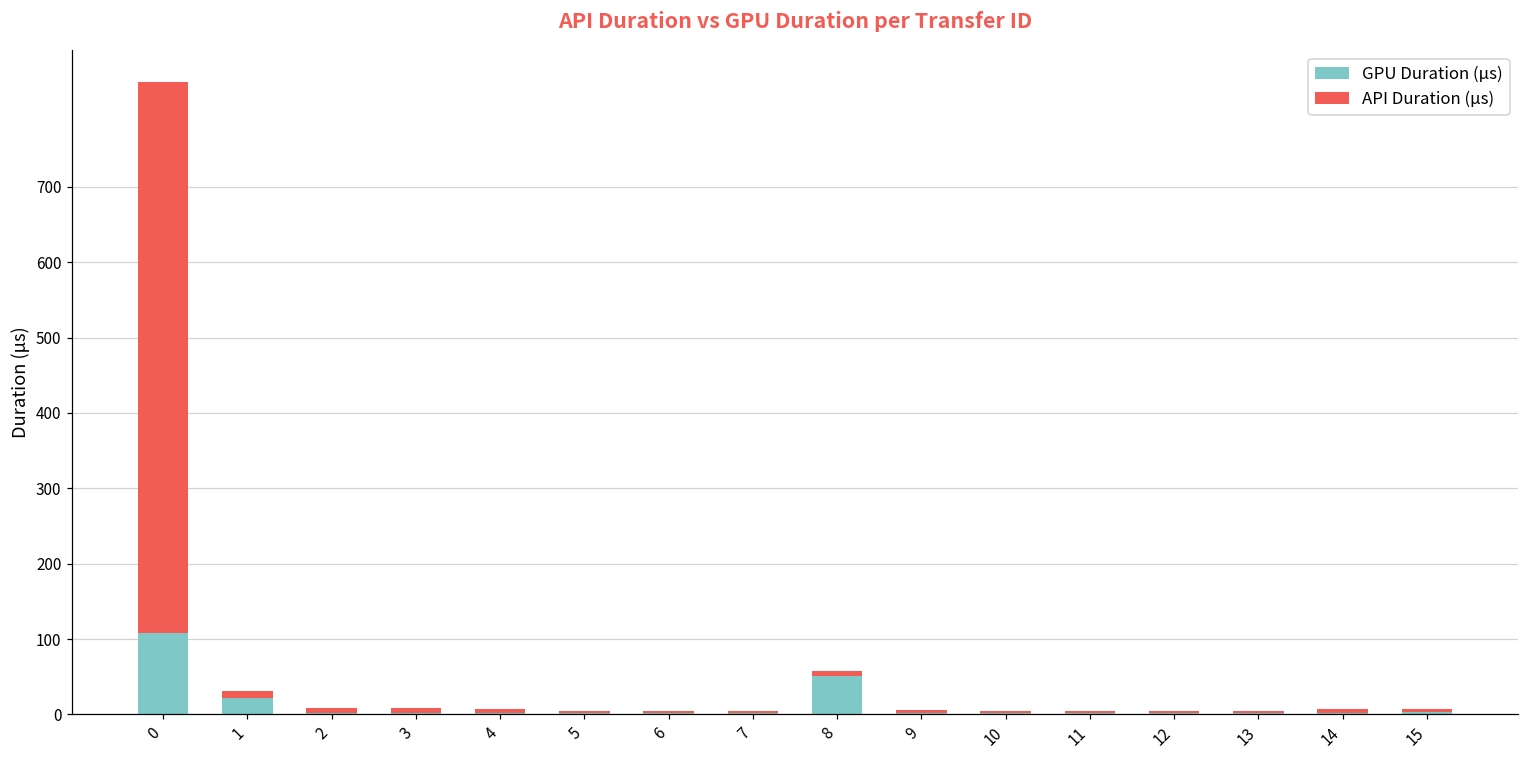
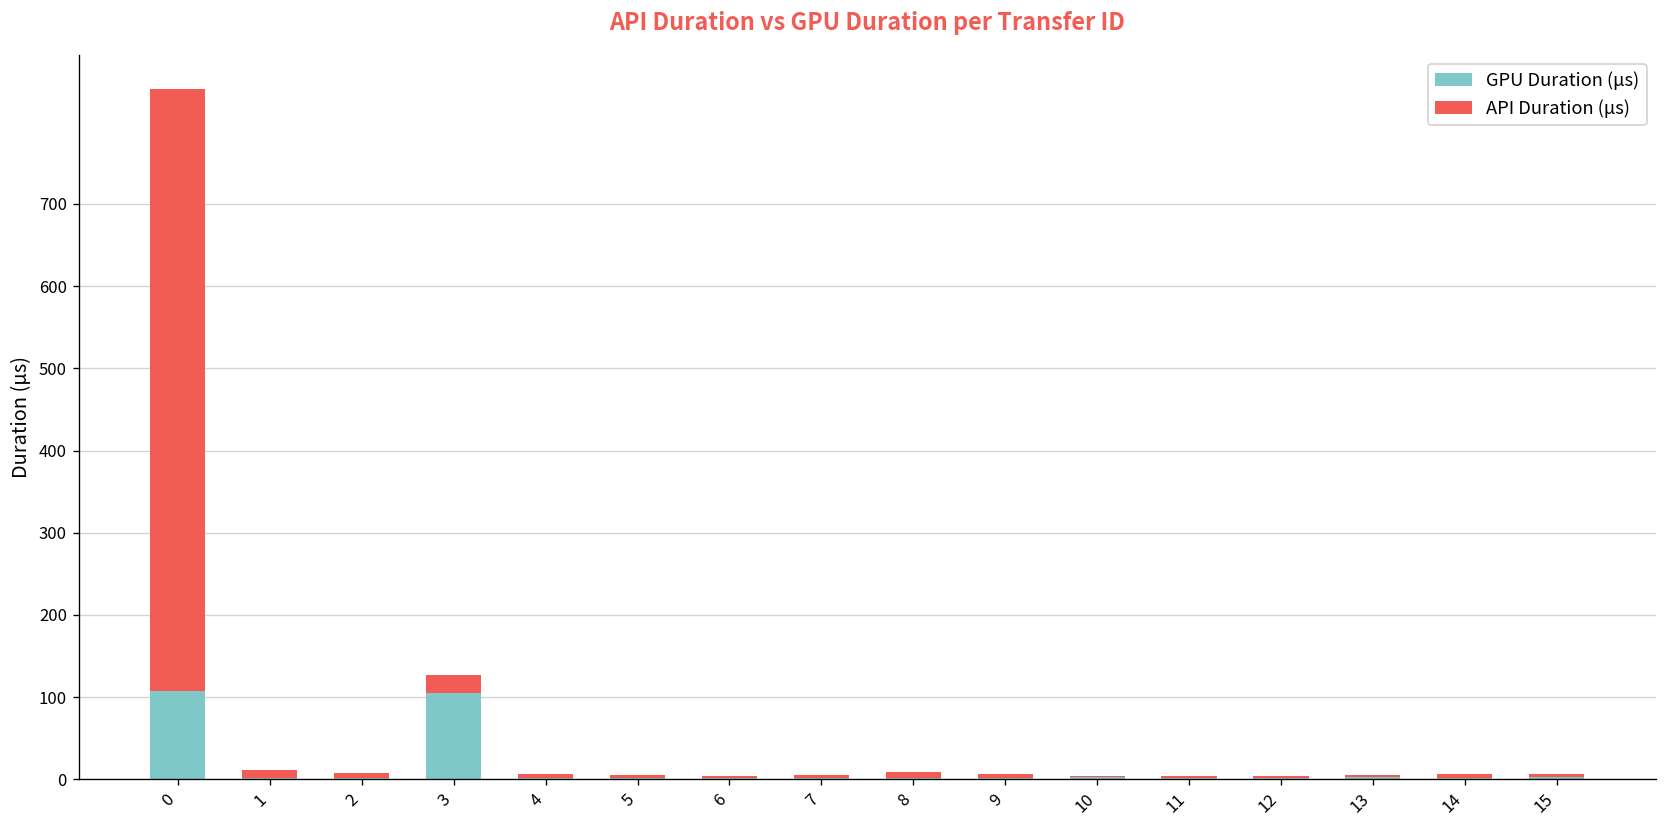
  {
    "GPU Duration (μs)": {
      "0": 110,
-     "1": 20,
-     "3": 0,
-     "8": 50
+     "1": 0,
+     "3": 100,
+     "8": 0
    },
    "API Duration (μs)": {
      "0": 730,
      "1": 10,
      "2": 10,
-     "3": 10,
+     "3": 20,
      "4": 0,
      "8": 10,
      "9": 0,
      "14": 0,
      "15": 0
    }
  }
